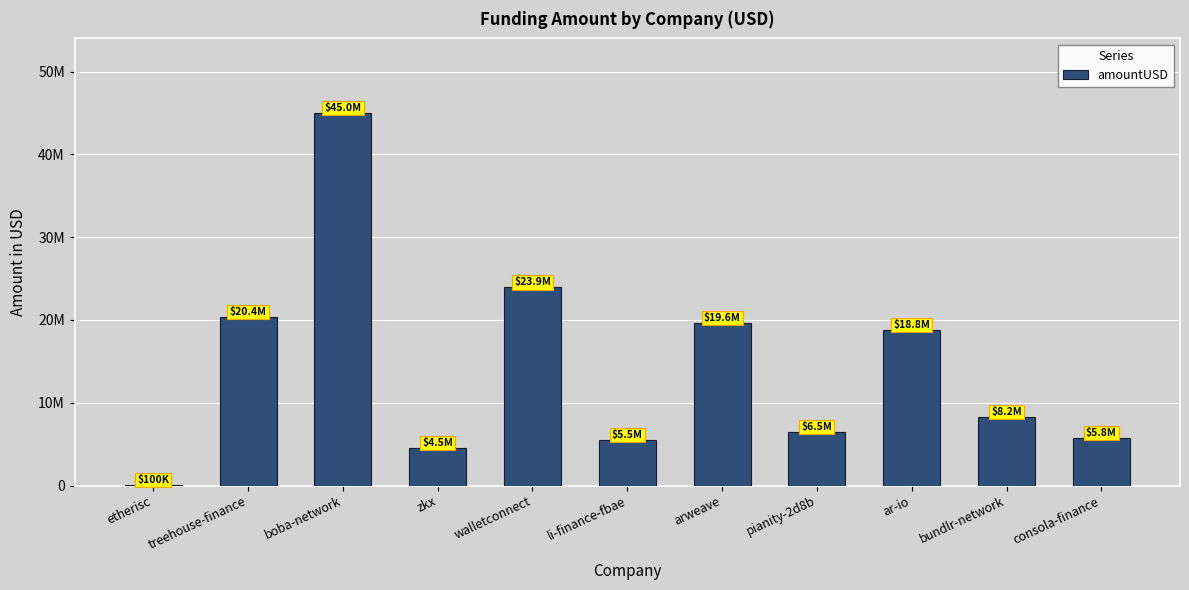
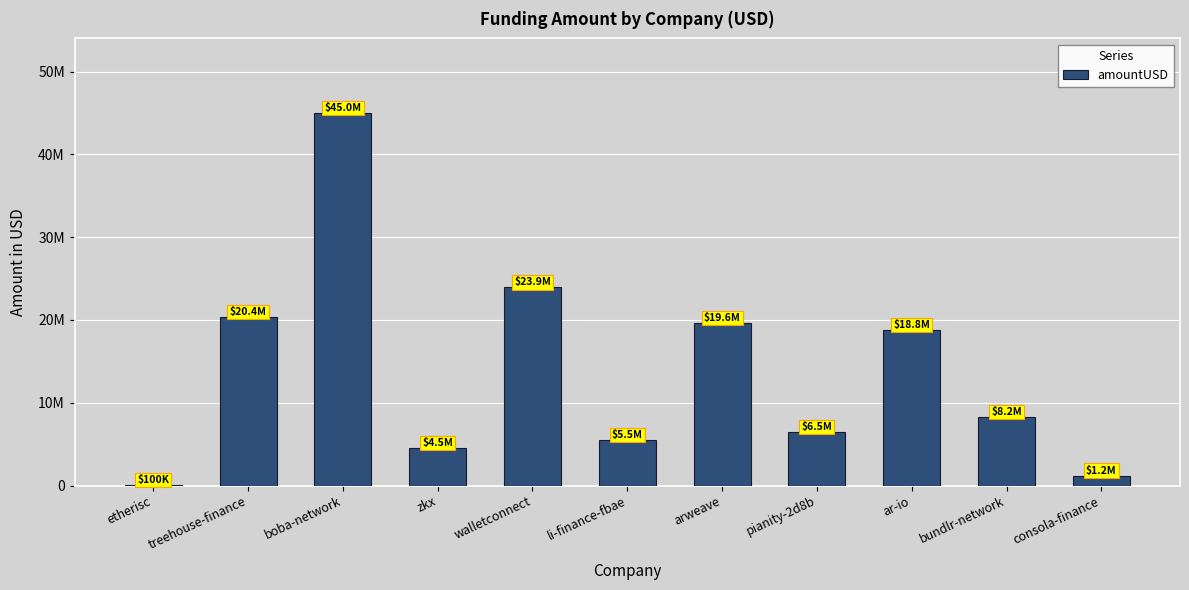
  {
-   "consola-finance": "$5.8M"
+   "consola-finance": "$1.2M"
  }
